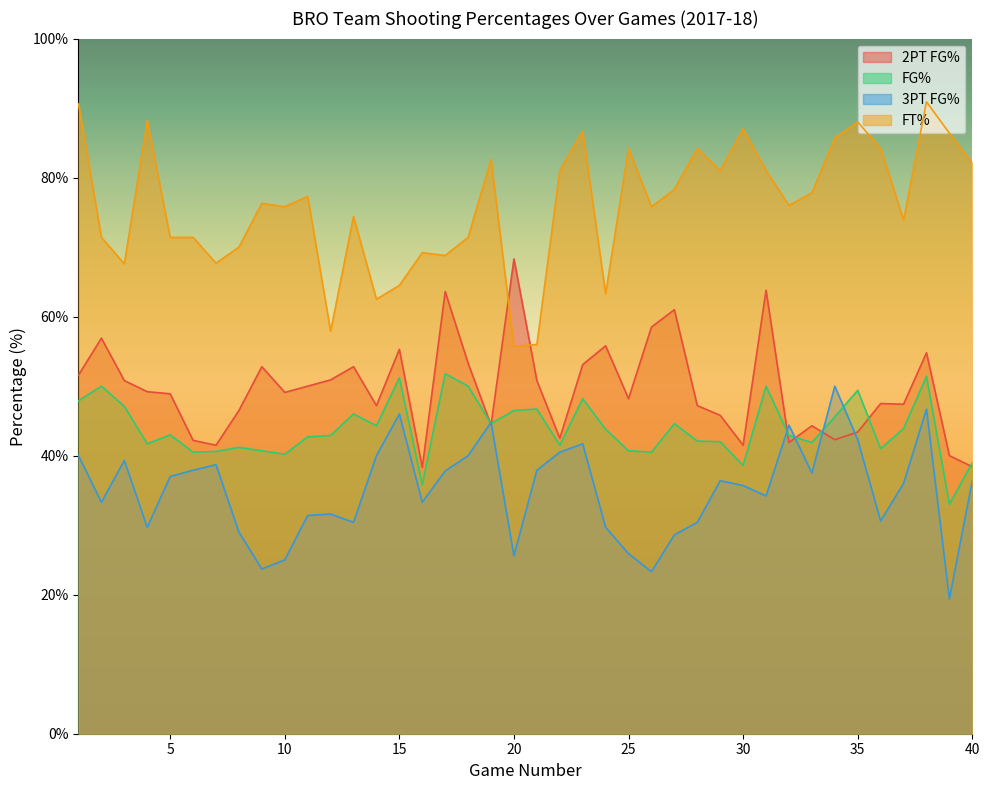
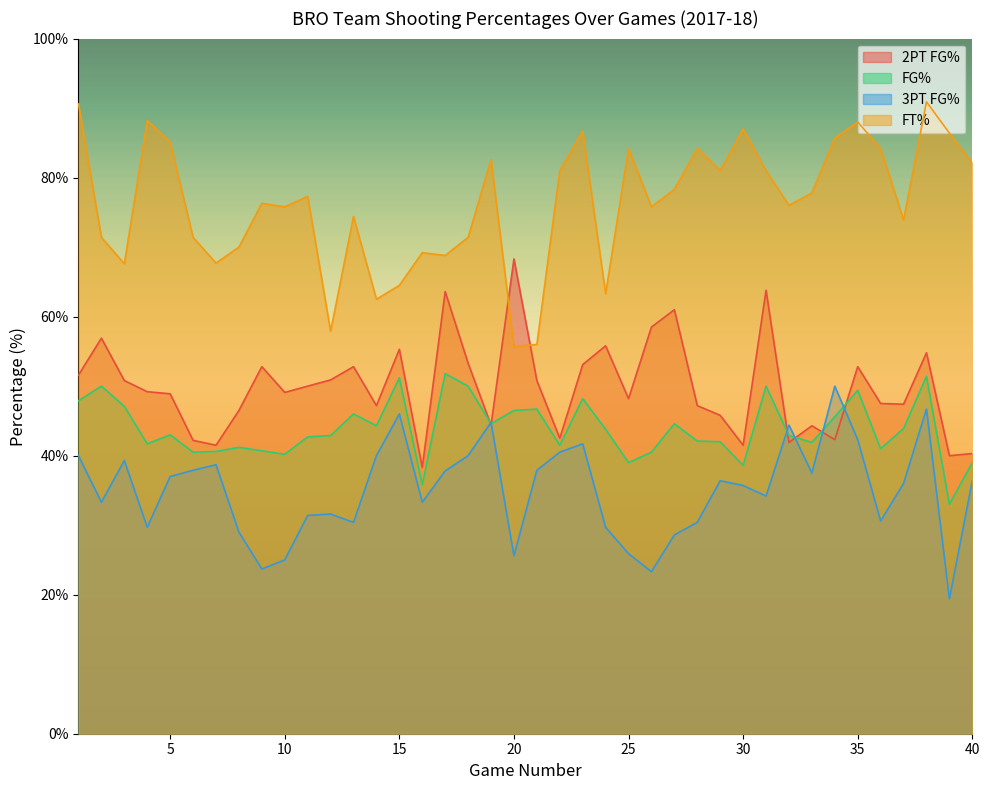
  {
    "2PT FG%": {
      "5": "49%",
      "10": "49%",
      "15": "55%",
      "20": "68%",
      "25": "48%",
      "30": "42%",
-     "35": "43%",
-     "40": "38%"
+     "35": "53%",
+     "40": "40%"
    },
    "FG%": {
      "5": "43%",
      "10": "40%",
      "15": "51%",
      "20": "47%",
-     "25": "41%",
+     "25": "39%",
      "30": "39%",
      "35": "49%",
      "40": "39%"
    },
    "3PT FG%": {
      "5": "37%",
      "10": "25%",
      "15": "46%",
      "20": "26%",
      "25": "26%",
      "30": "36%",
      "35": "42%",
      "40": "36%"
    },
    "FT%": {
-     "5": "71%",
+     "5": "85%",
      "10": "76%",
      "15": "65%",
      "20": "56%",
      "25": "84%",
      "30": "87%",
      "40": "82%"
    }
  }
